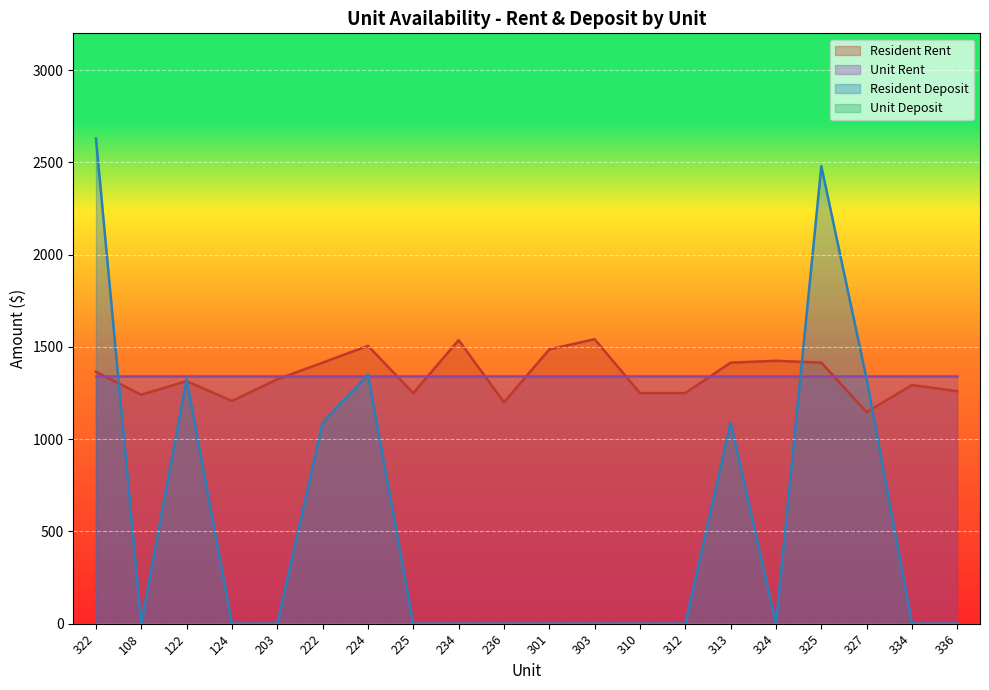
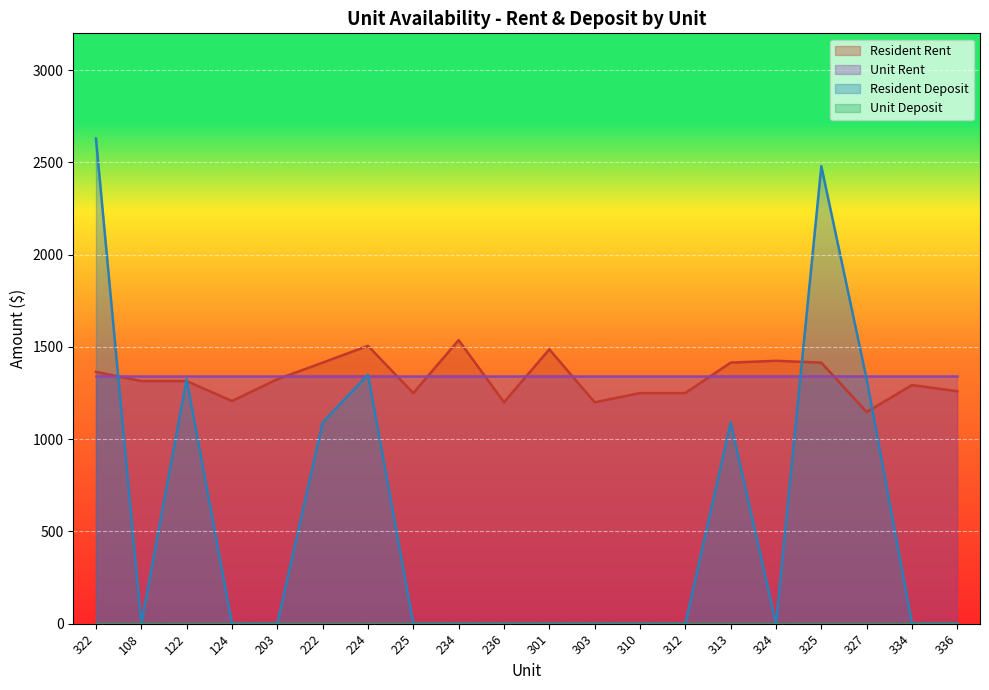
  {
    "Resident Rent": {
      "322": 1370,
-     "108": 1240,
+     "108": 1320,
      "124": 1210,
      "203": 1330,
      "222": 1420,
      "224": 1510,
      "225": 1250,
      "234": 1540,
      "236": 1200,
      "301": 1490,
-     "303": 1540,
+     "303": 1200,
      "310": 1250,
      "312": 1250,
      "313": 1420,
      "324": 1430,
      "325": 1420,
      "327": 1150,
      "334": 1290,
      "336": 1260
    },
    "Unit Rent": {
      "322": 1350,
      "108": 1350,
      "122": 1350,
      "124": 1350,
      "203": 1350,
      "222": 1350,
      "225": 1350,
      "234": 1350,
      "236": 1350,
      "301": 1350,
      "303": 1350,
      "310": 1350,
      "312": 1350,
      "313": 1350,
      "324": 1350,
      "325": 1350,
      "327": 1350,
      "334": 1350,
      "336": 1350
    }
  }
